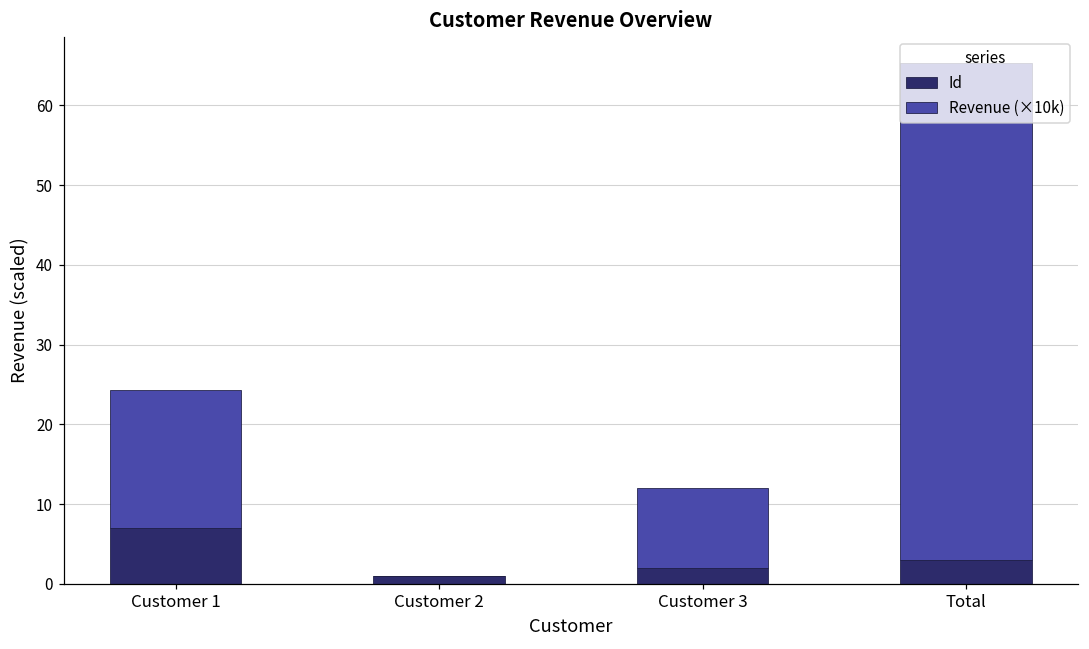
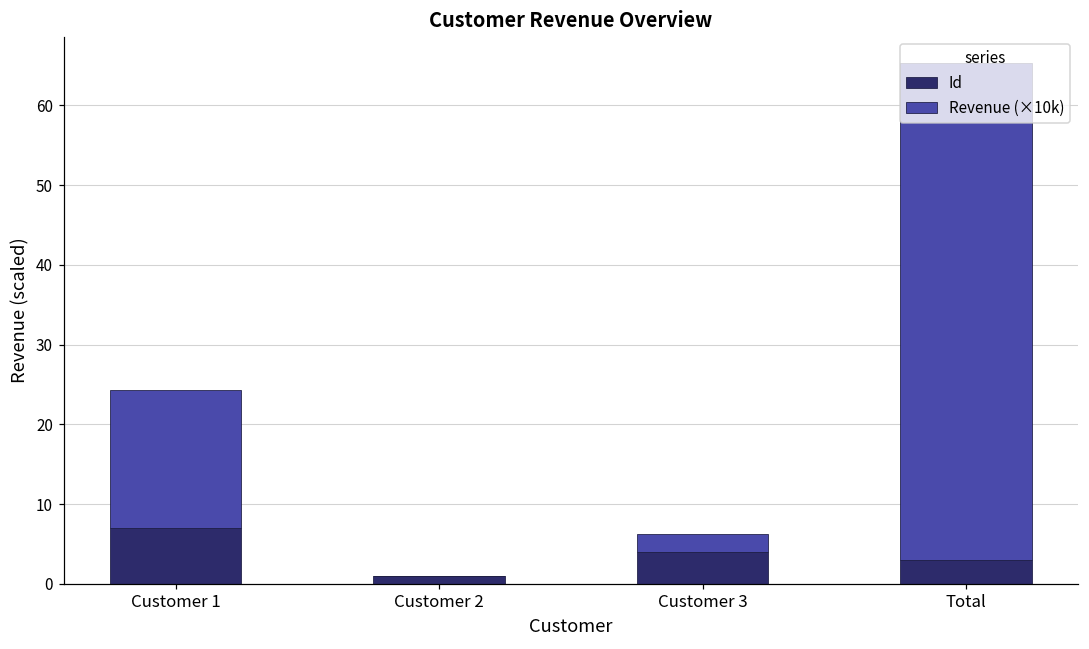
  {
    "Id": {
      "Customer 1": 7,
      "Customer 2": 1,
-     "Customer 3": 2,
+     "Customer 3": 4,
      "Total": 3
    },
    "Revenue (×10k)": {
      "Customer 1": 17,
      "Customer 2": 0,
-     "Customer 3": 10
+     "Customer 3": 2
    }
  }
